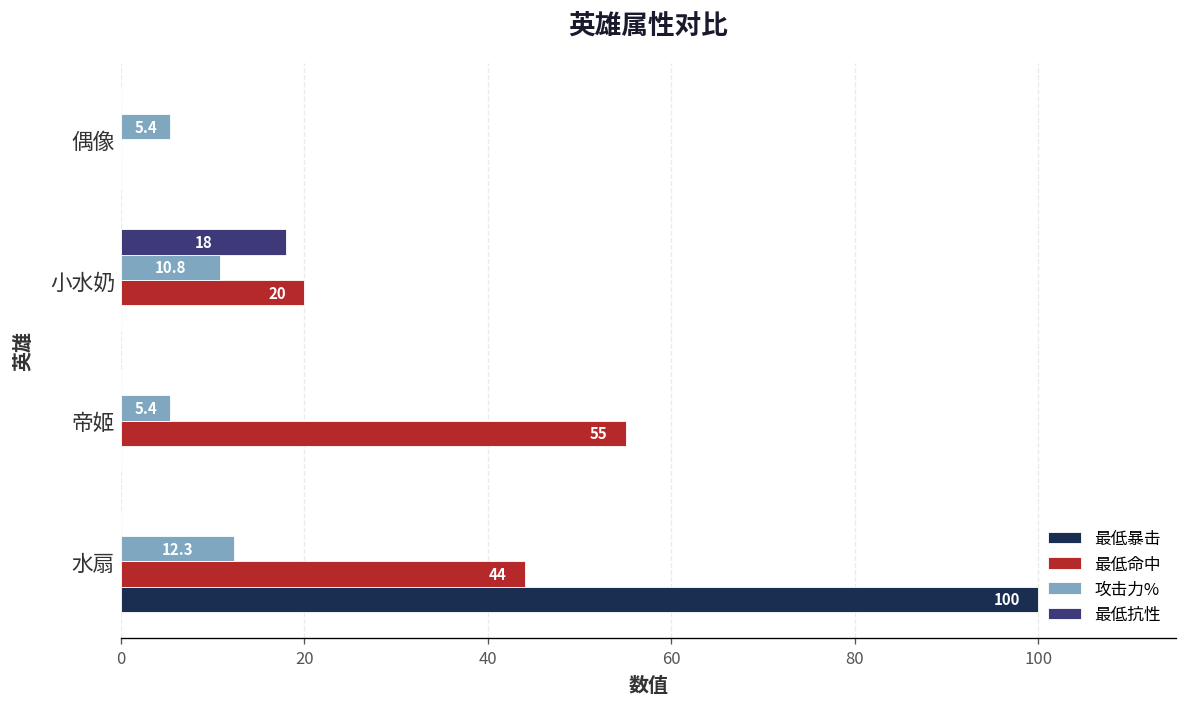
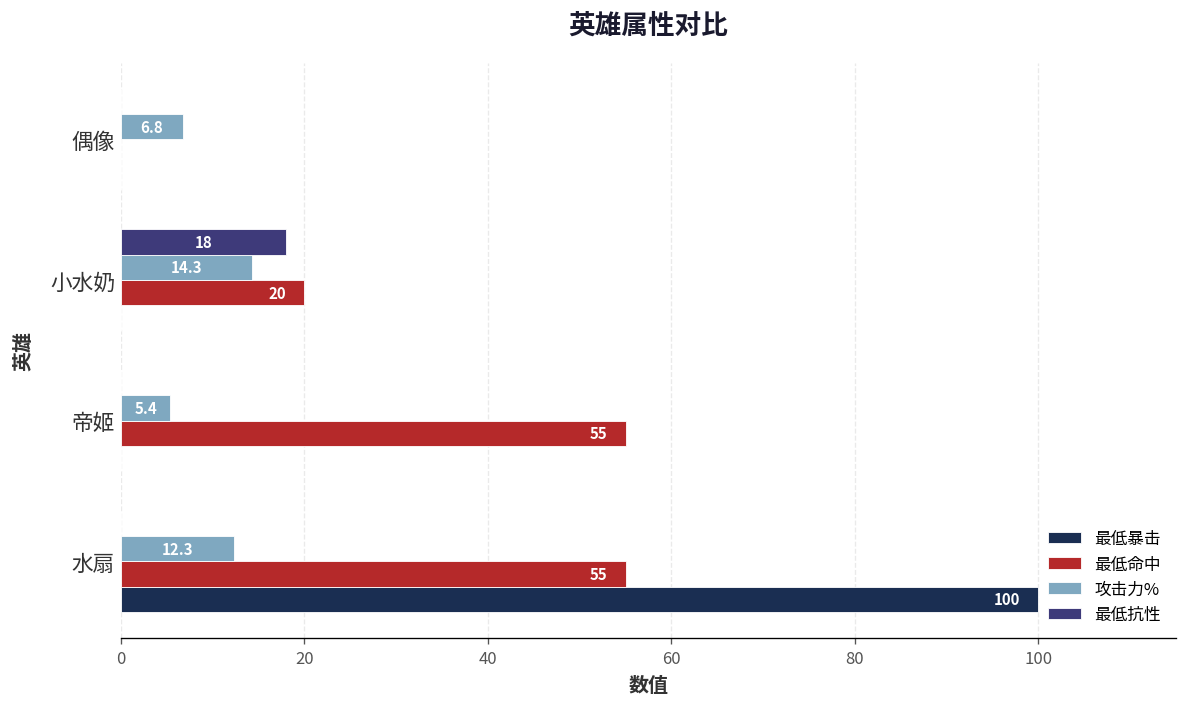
  {
    "最低命中": {
      "小水奶": 20,
      "帝姬": 55,
-     "水扇": 44
+     "水扇": 55
    },
    "攻击力%": {
-     "偶像": 5.4,
-     "小水奶": 10.8,
+     "偶像": 6.8,
+     "小水奶": 14.3,
      "帝姬": 5.4,
      "水扇": 12.3
    }
  }
